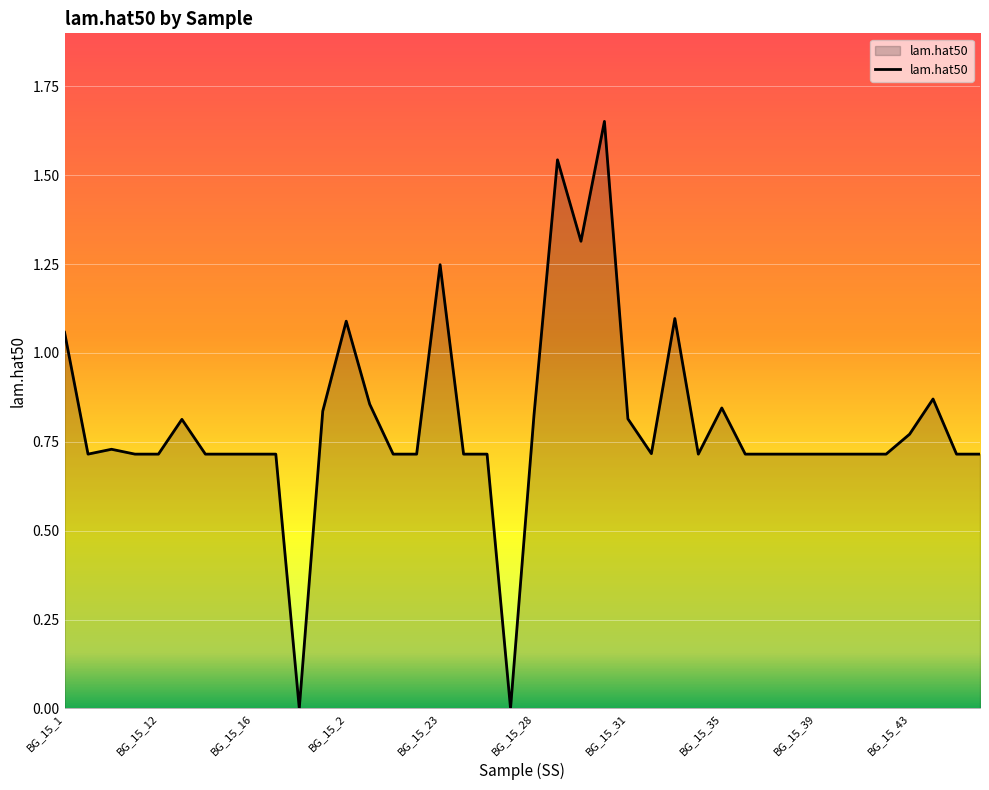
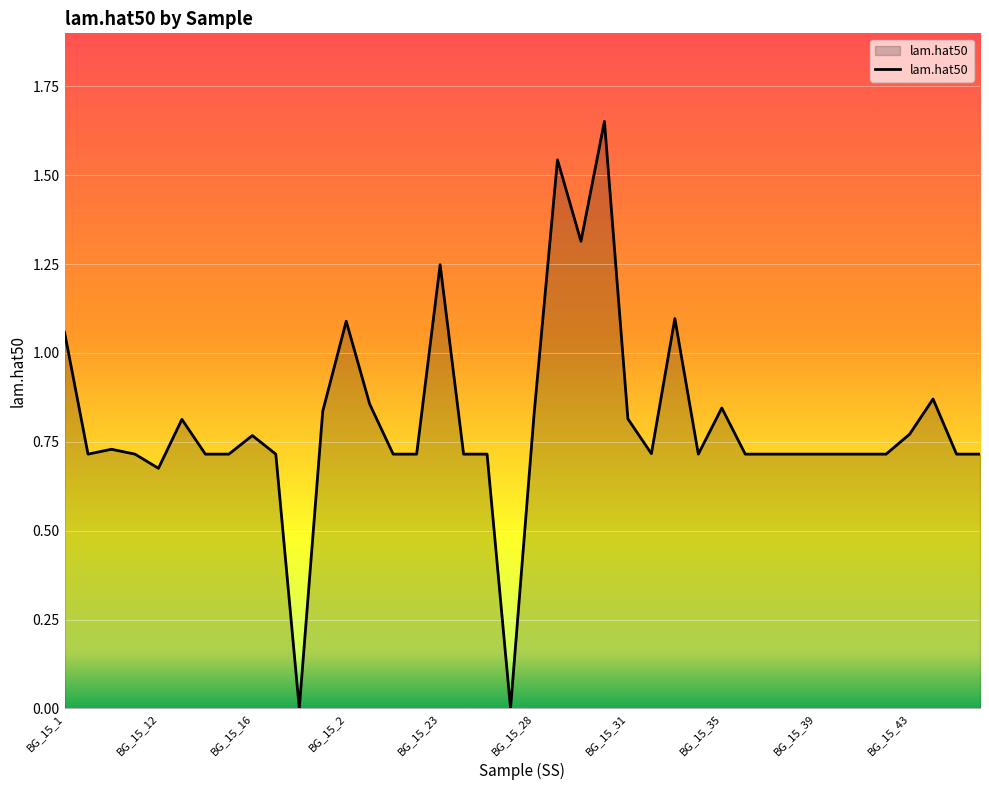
  {
    "BG_15_1": 1.06,
-   "BG_15_12": 0.72,
-   "BG_15_16": 0.72,
+   "BG_15_12": 0.68,
+   "BG_15_16": 0.77,
    "BG_15_2": 1.09,
    "BG_15_23": 1.25,
    "BG_15_28": 0.83,
    "BG_15_31": 0.81,
    "BG_15_35": 0.85,
    "BG_15_39": 0.72,
    "BG_15_43": 0.77
  }
